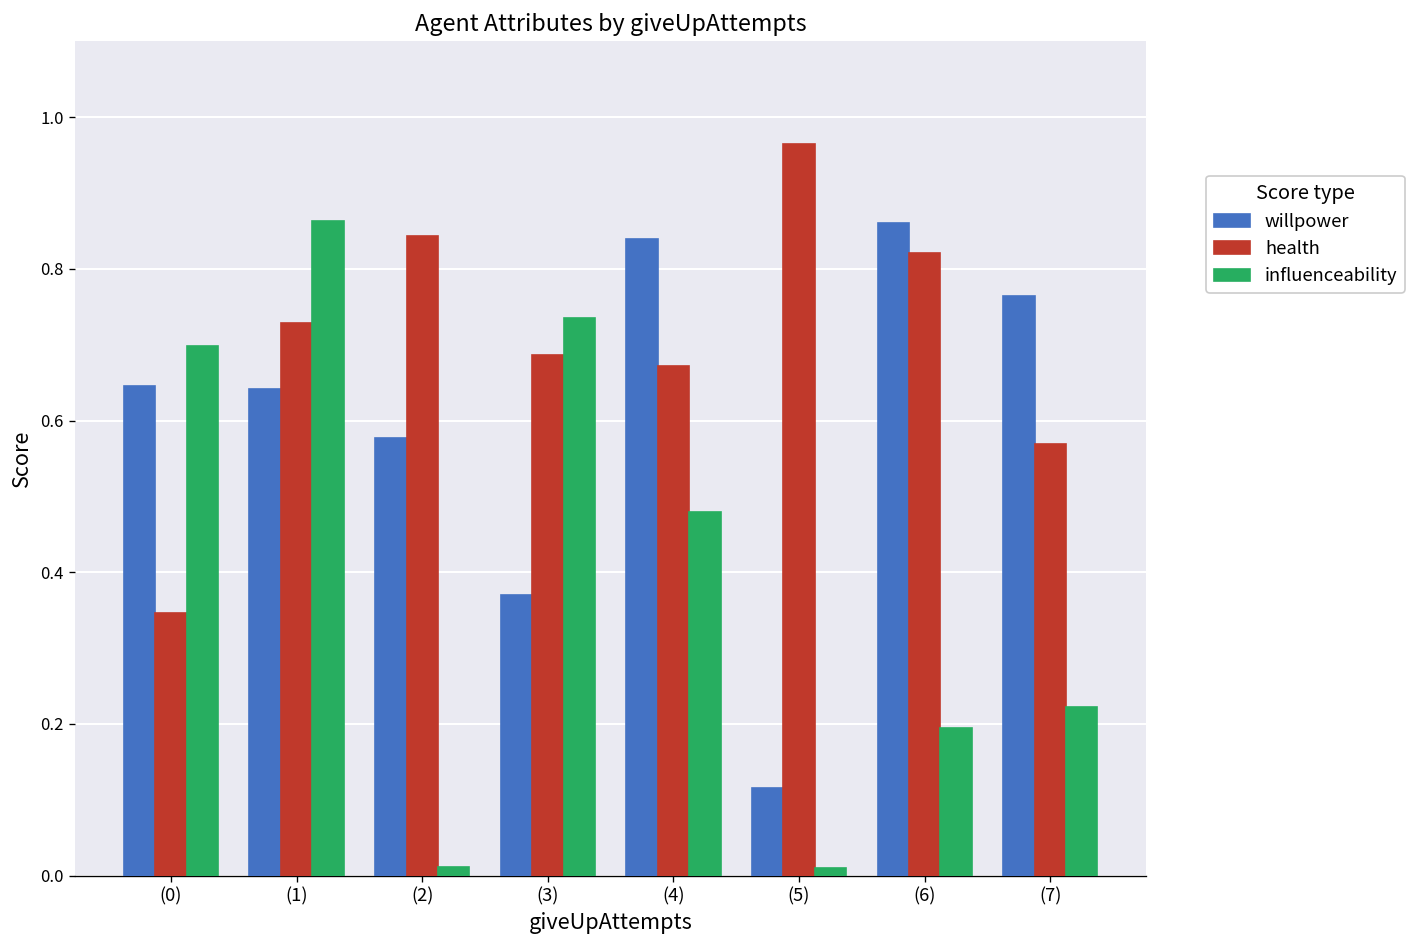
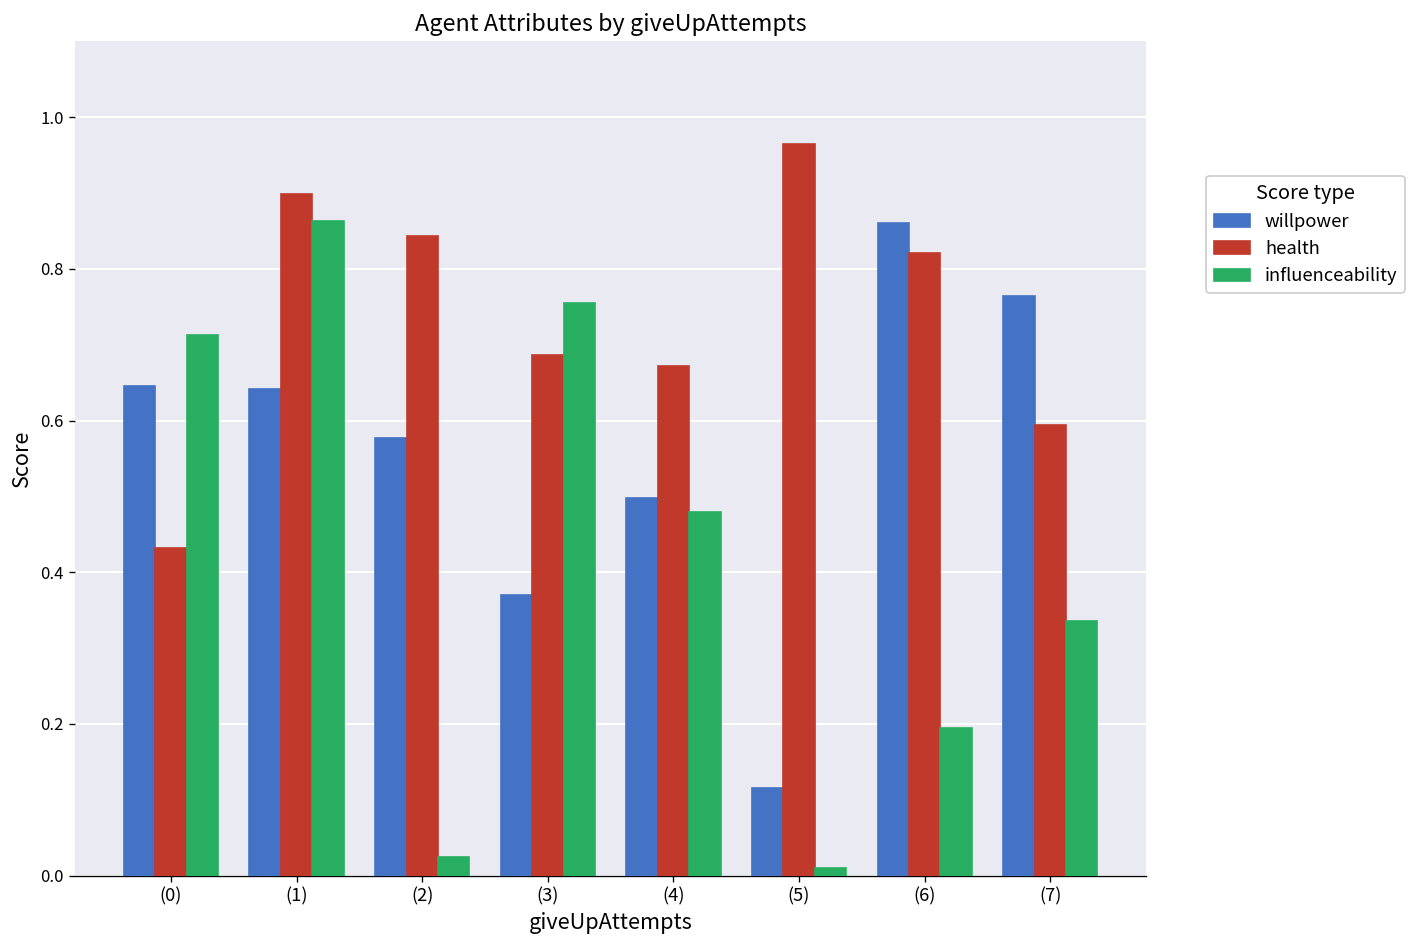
  {
    "willpower": {
      "(0)": 0.65,
      "(1)": 0.64,
      "(2)": 0.58,
      "(3)": 0.37,
-     "(4)": 0.84,
+     "(4)": 0.50,
      "(5)": 0.12,
      "(6)": 0.86,
      "(7)": 0.76
    },
    "health": {
-     "(0)": 0.35,
-     "(1)": 0.73,
+     "(0)": 0.43,
+     "(1)": 0.90,
      "(2)": 0.84,
      "(3)": 0.69,
      "(4)": 0.67,
      "(5)": 0.96,
      "(6)": 0.82,
-     "(7)": 0.57
+     "(7)": 0.59
    },
    "influenceability": {
-     "(0)": 0.70,
+     "(0)": 0.71,
      "(1)": 0.86,
-     "(2)": 0.01,
-     "(3)": 0.74,
+     "(2)": 0.03,
+     "(3)": 0.75,
      "(4)": 0.48,
      "(5)": 0.01,
      "(6)": 0.20,
-     "(7)": 0.22
+     "(7)": 0.34
    }
  }
